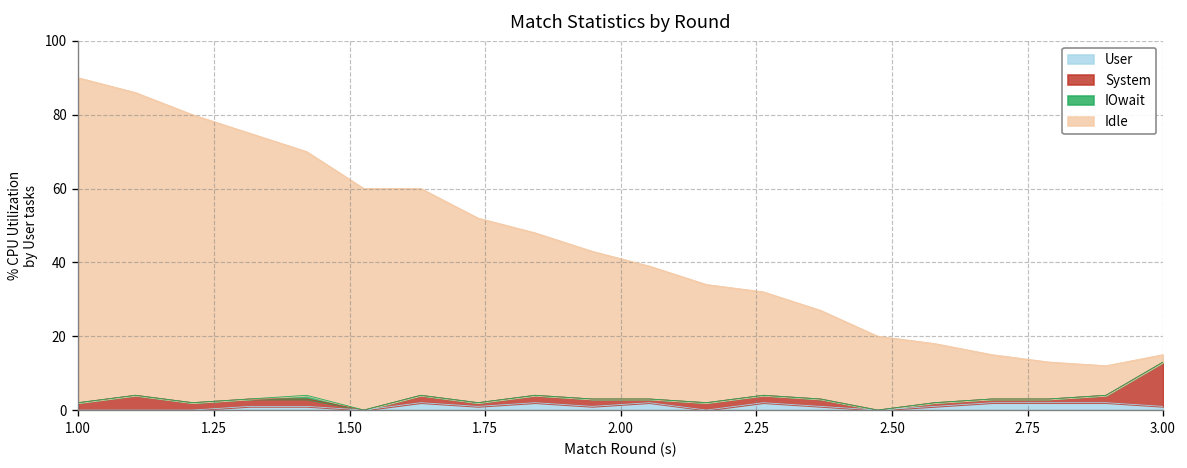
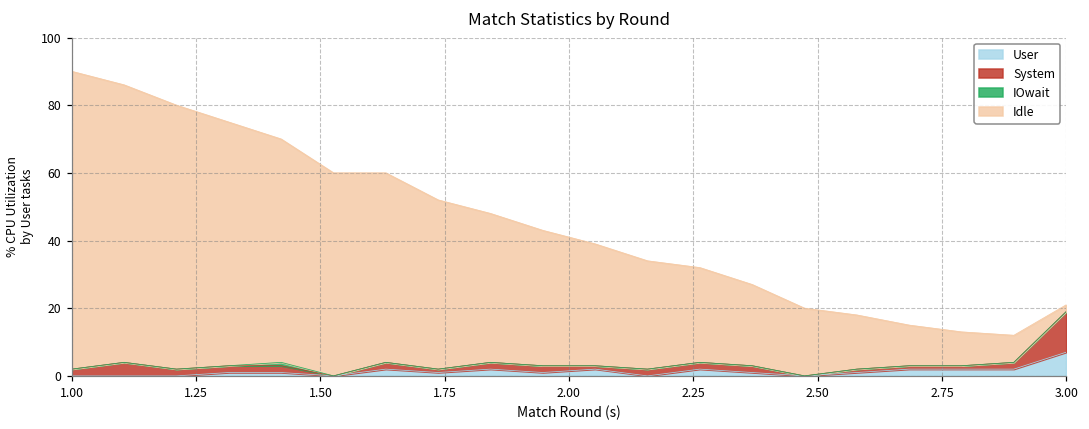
  {
    "User": {
      "1.00": 0,
-     "3.00": 1
+     "3.00": 7
    },
    "Idle": {
      "1.00": 88,
      "3.00": 2
    }
  }
